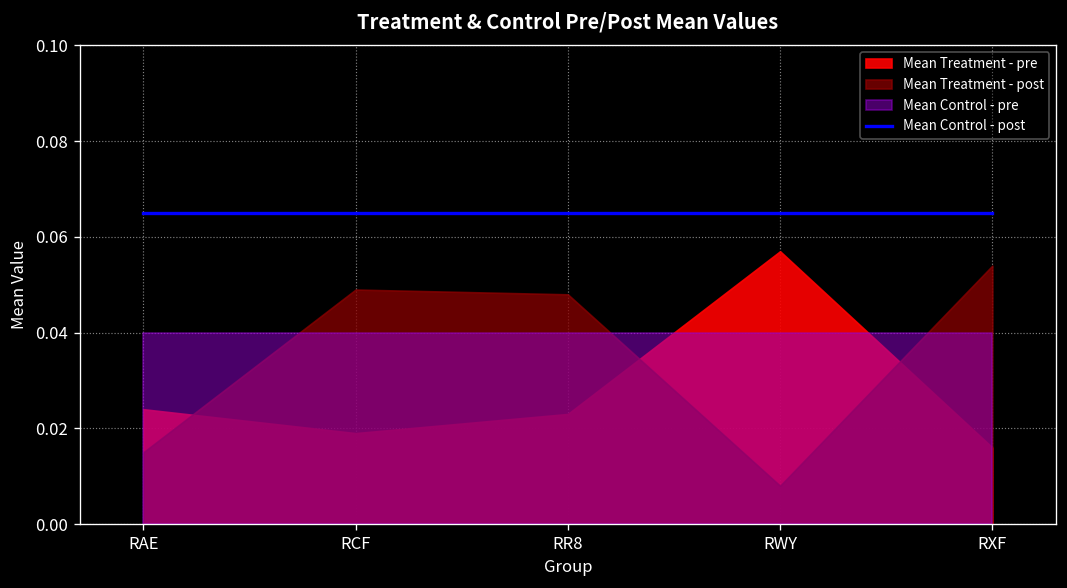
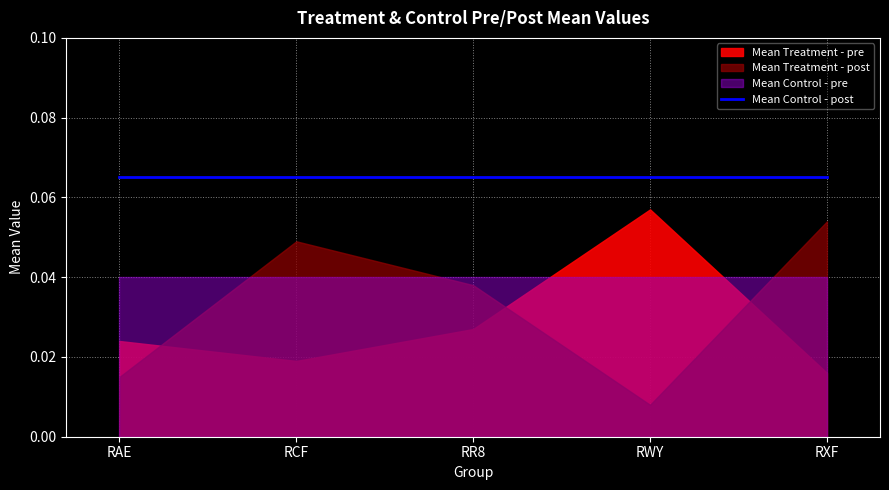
  {
    "Mean Control - post": {
      "RAE": 0.065,
      "RCF": 0.065,
      "RR8": 0.065,
      "RWY": 0.065,
      "RXF": 0.065
    },
    "Mean Treatment - pre": {
      "RAE": 0.024,
      "RCF": 0.019,
-     "RR8": 0.023,
+     "RR8": 0.027,
      "RWY": 0.057,
      "RXF": 0.016
    },
    "Mean Treatment - post": {
      "RAE": 0.015,
      "RCF": 0.049,
-     "RR8": 0.048,
+     "RR8": 0.038,
      "RWY": 0.008,
      "RXF": 0.054
    },
    "Mean Control - pre": {
      "RAE": 0.040,
      "RCF": 0.040,
      "RR8": 0.040,
      "RWY": 0.040,
      "RXF": 0.040
    }
  }
